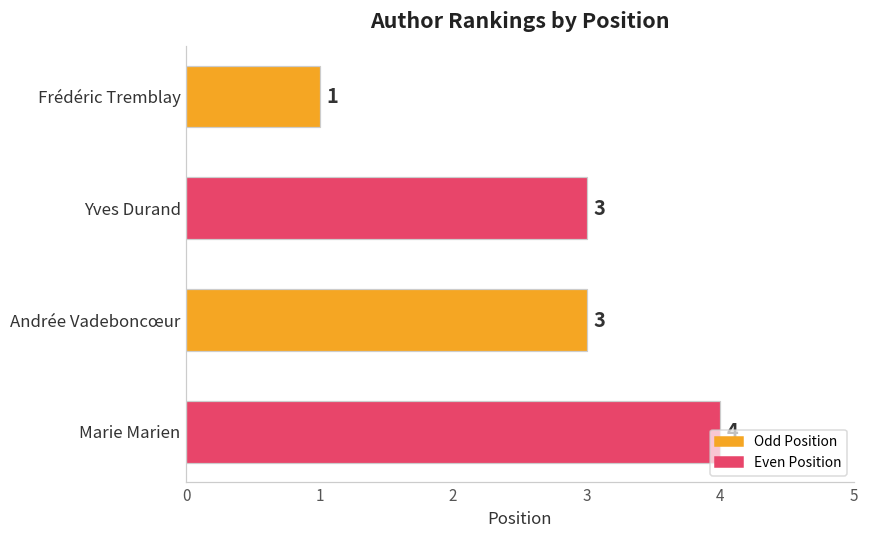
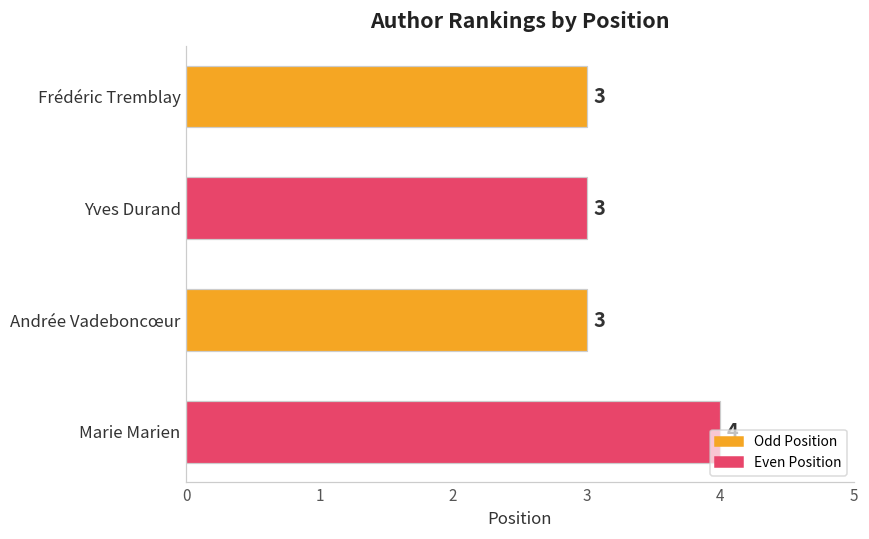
  {
-   "Frédéric Tremblay": 1,
+   "Frédéric Tremblay": 3,
    "Yves Durand": 3,
    "Andrée Vadeboncœur": 3
  }
